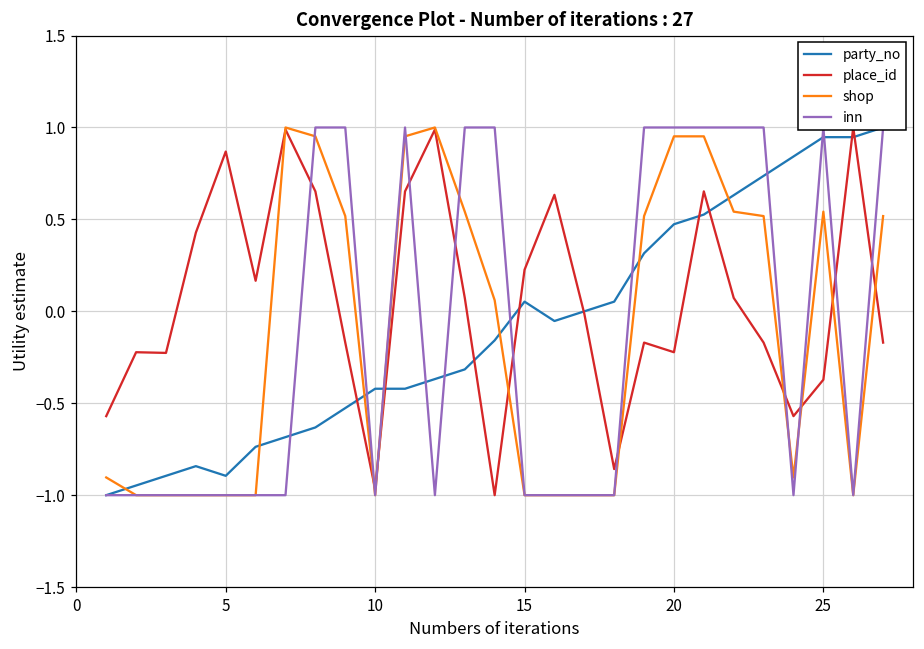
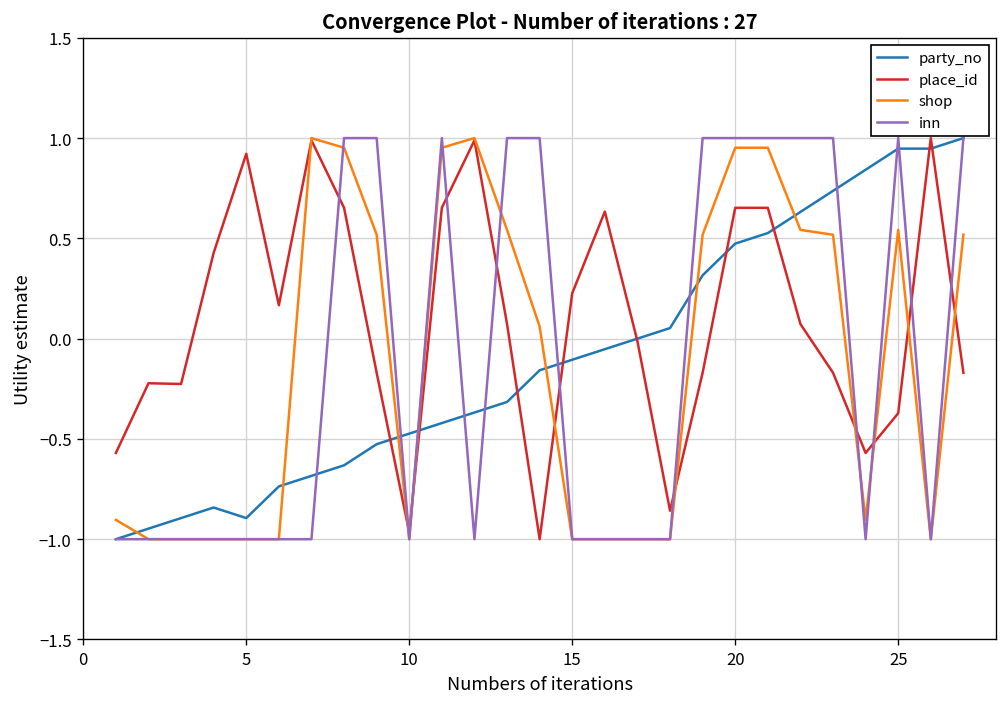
  {
    "party_no": {
      "5": -0.89,
-     "10": -0.42,
-     "15": 0.05,
+     "10": -0.47,
+     "15": -0.11,
      "20": 0.47,
      "25": 0.95
    },
    "place_id": {
-     "5": 0.87,
+     "5": 0.92,
      "10": -0.97,
      "15": 0.23,
-     "20": -0.22,
+     "20": 0.65,
      "25": -0.37
    },
    "shop": {
      "20": 0.95,
      "25": 0.54
    },
    "inn": {
      "20": 1.00
    }
  }
